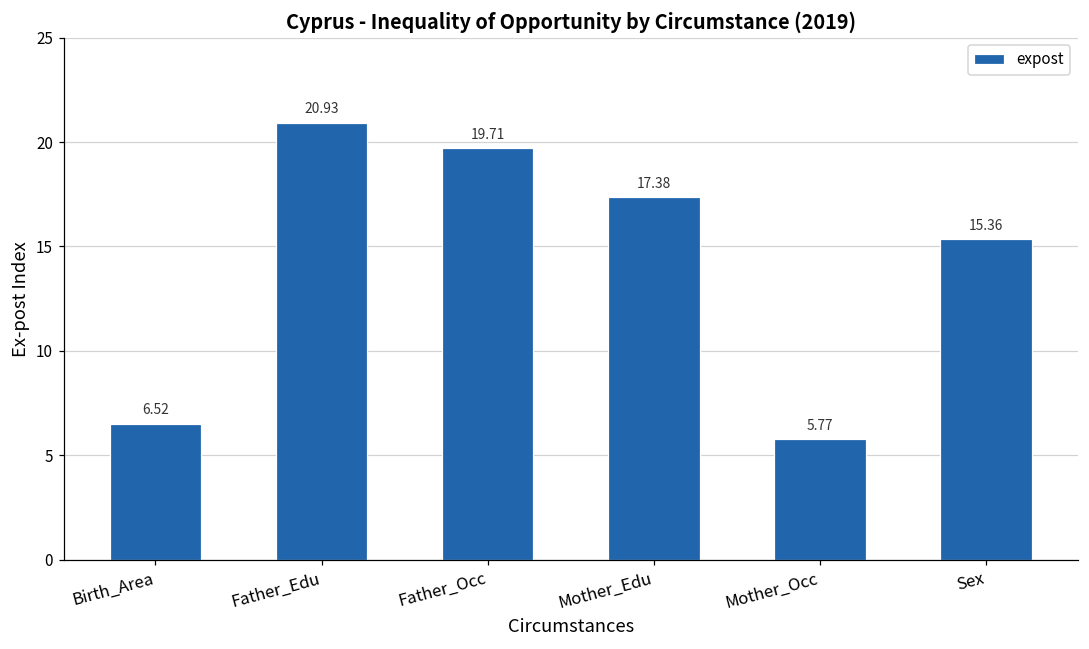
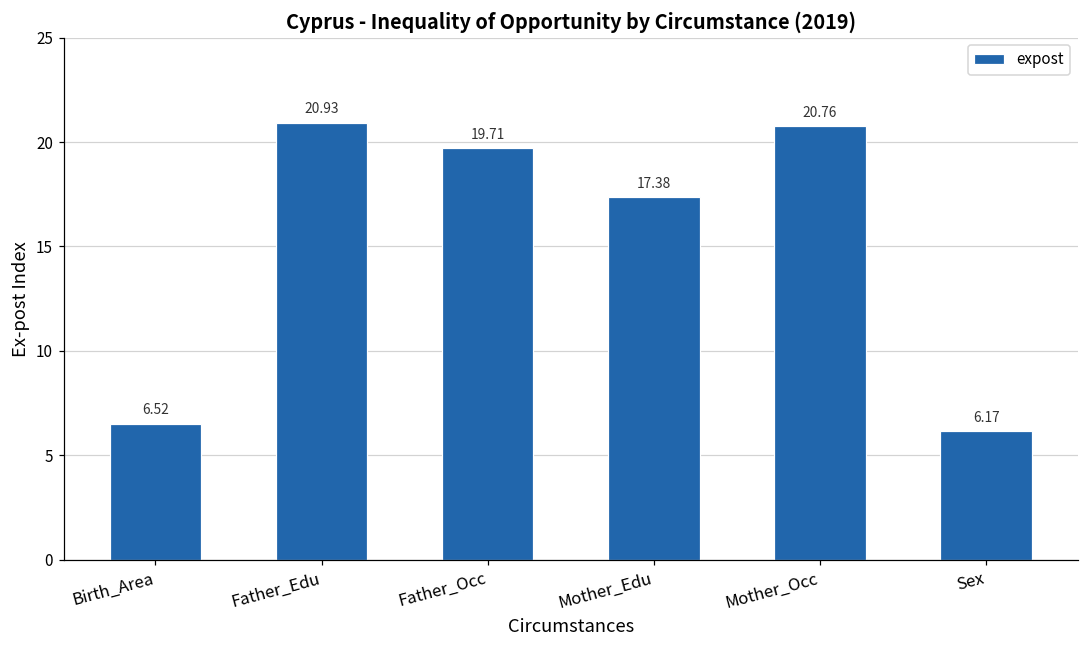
  {
    "Birth_Area": 6.52,
    "Father_Edu": 20.93,
    "Father_Occ": 19.71,
    "Mother_Edu": 17.38,
-   "Mother_Occ": 5.77,
-   "Sex": 15.36
+   "Mother_Occ": 20.76,
+   "Sex": 6.17
  }
